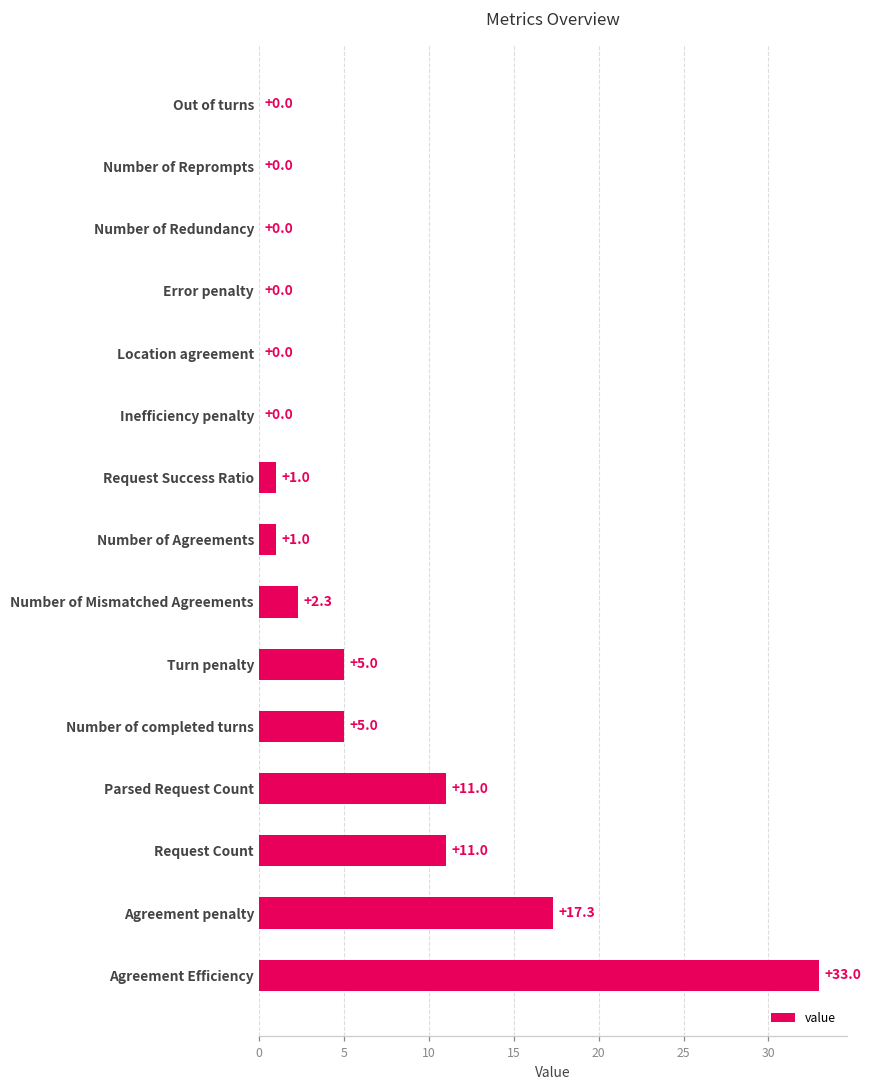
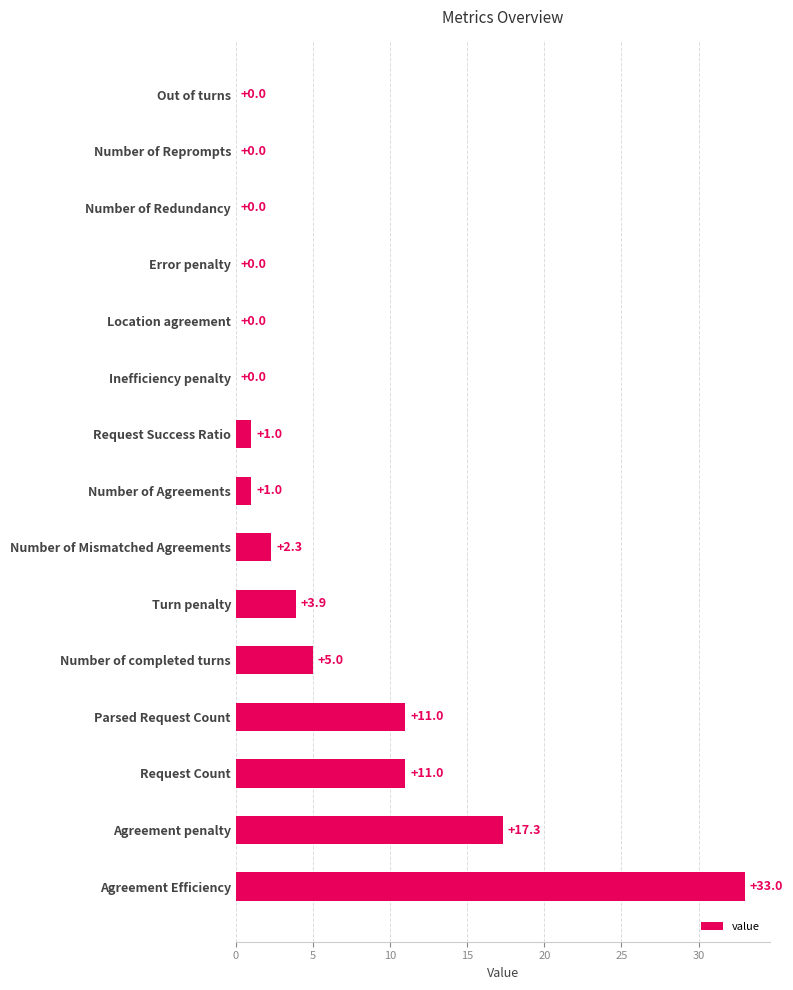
  {
    "Out of turns": "+0.0",
    "Number of Reprompts": "+0.0",
    "Number of Redundancy": "+0.0",
    "Error penalty": "+0.0",
    "Location agreement": "+0.0",
    "Inefficiency penalty": "+0.0",
    "Request Success Ratio": "+1.0",
    "Number of Agreements": "+1.0",
    "Number of Mismatched Agreements": "+2.3",
-   "Turn penalty": "+5.0",
+   "Turn penalty": "+3.9",
    "Number of completed turns": "+5.0",
    "Parsed Request Count": "+11.0",
    "Request Count": "+11.0",
    "Agreement penalty": "+17.3",
    "Agreement Efficiency": "+33.0"
  }
